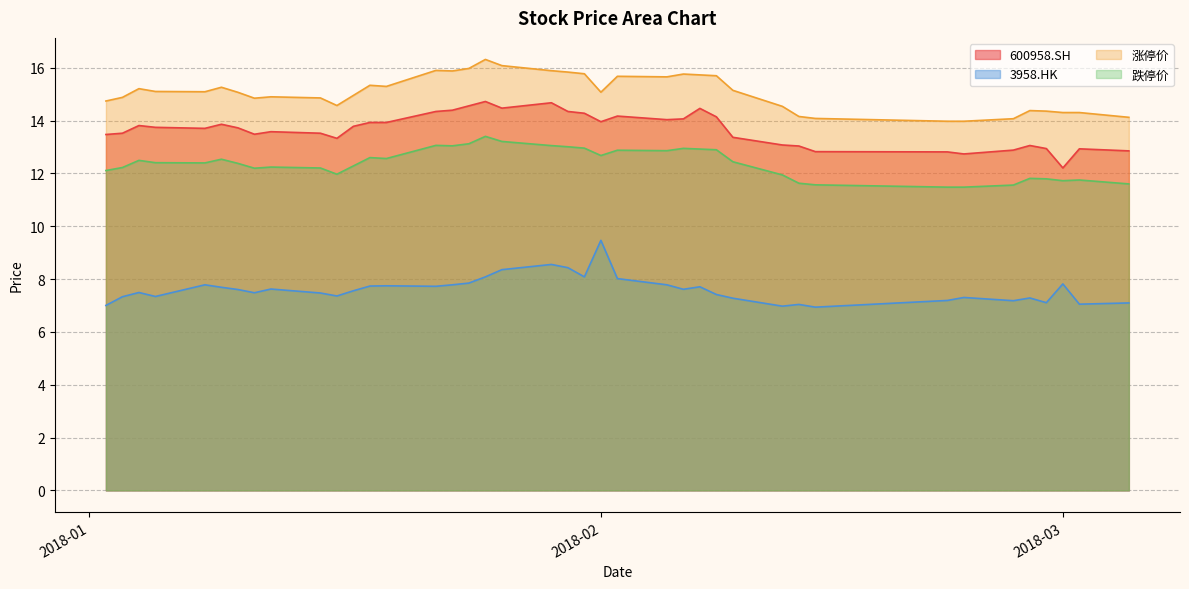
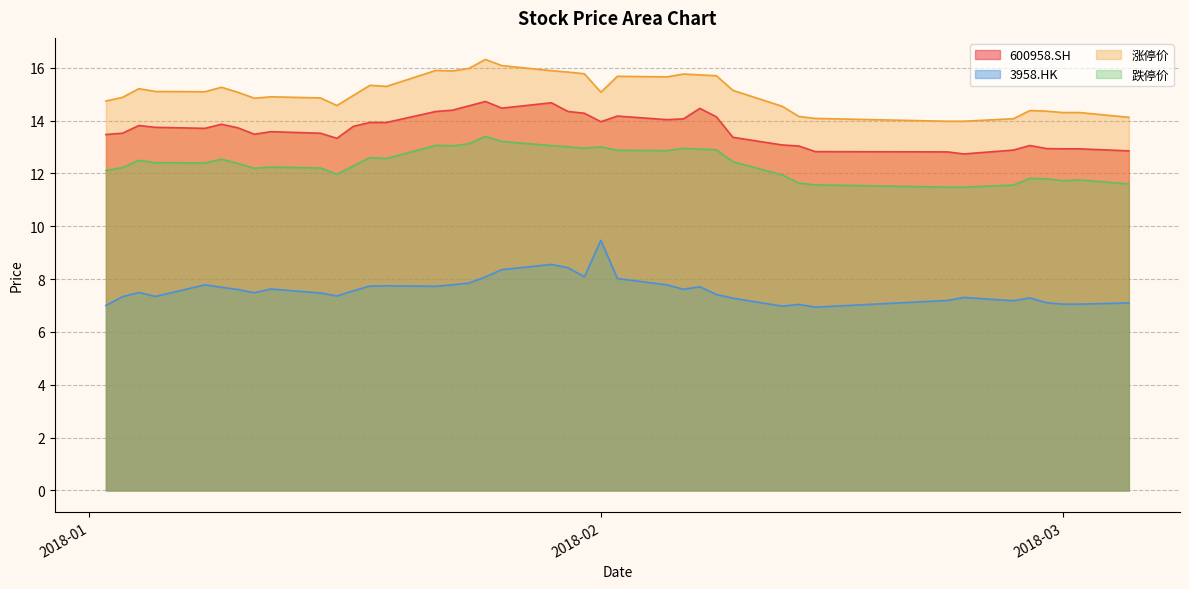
  {
    "600958.SH": {
      "2018-02": 14.0,
-     "2018-03": 12.2
+     "2018-03": 12.9
    },
    "3958.HK": {
      "2018-02": 9.5,
-     "2018-03": 7.8
+     "2018-03": 7.0
    },
    "涨停价": {
      "2018-02": 15.1,
      "2018-03": 14.3
    },
    "跌停价": {
-     "2018-02": 12.7,
+     "2018-02": 13.0,
      "2018-03": 11.7
    }
  }
